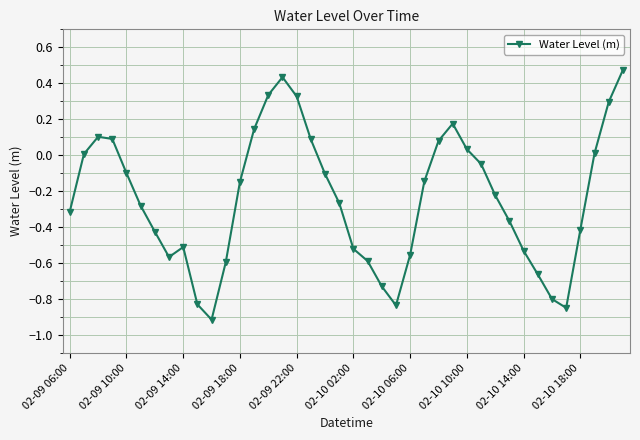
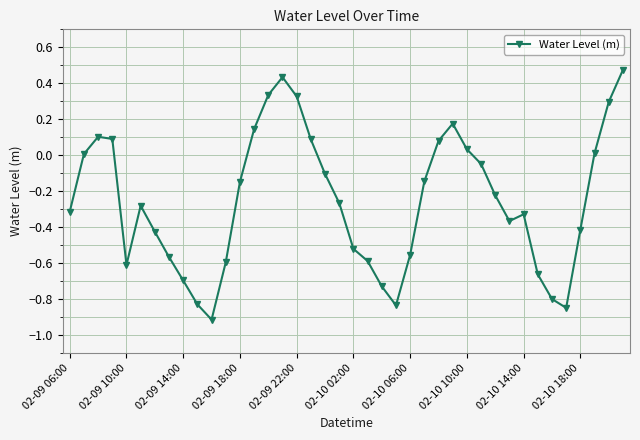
  {
    "02-09 06:00": -0.31,
-   "02-09 10:00": -0.10,
-   "02-09 14:00": -0.51,
+   "02-09 10:00": -0.61,
+   "02-09 14:00": -0.70,
    "02-09 18:00": -0.15,
    "02-09 22:00": 0.33,
    "02-10 02:00": -0.52,
    "02-10 06:00": -0.55,
    "02-10 10:00": 0.03,
-   "02-10 14:00": -0.53,
+   "02-10 14:00": -0.33,
    "02-10 18:00": -0.41
  }
